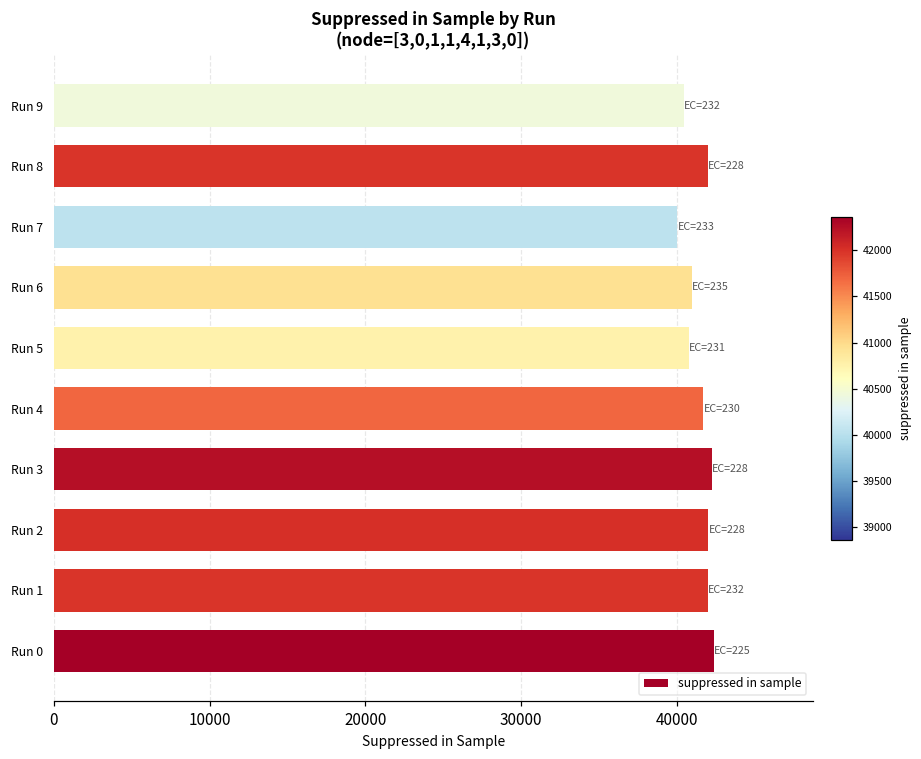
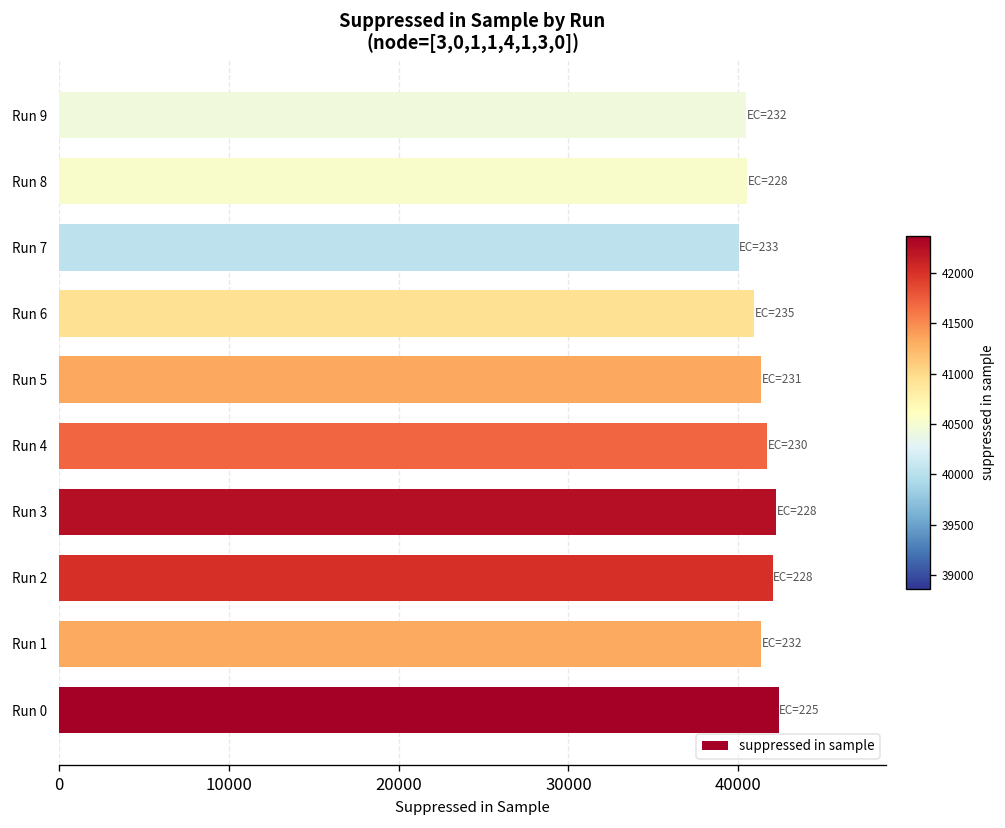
  {
-   "Run 8": 42000,
-   "Run 5": 40800,
-   "Run 1": 42000
+   "Run 8": 40500,
+   "Run 5": 41300,
+   "Run 1": 41300
  }
